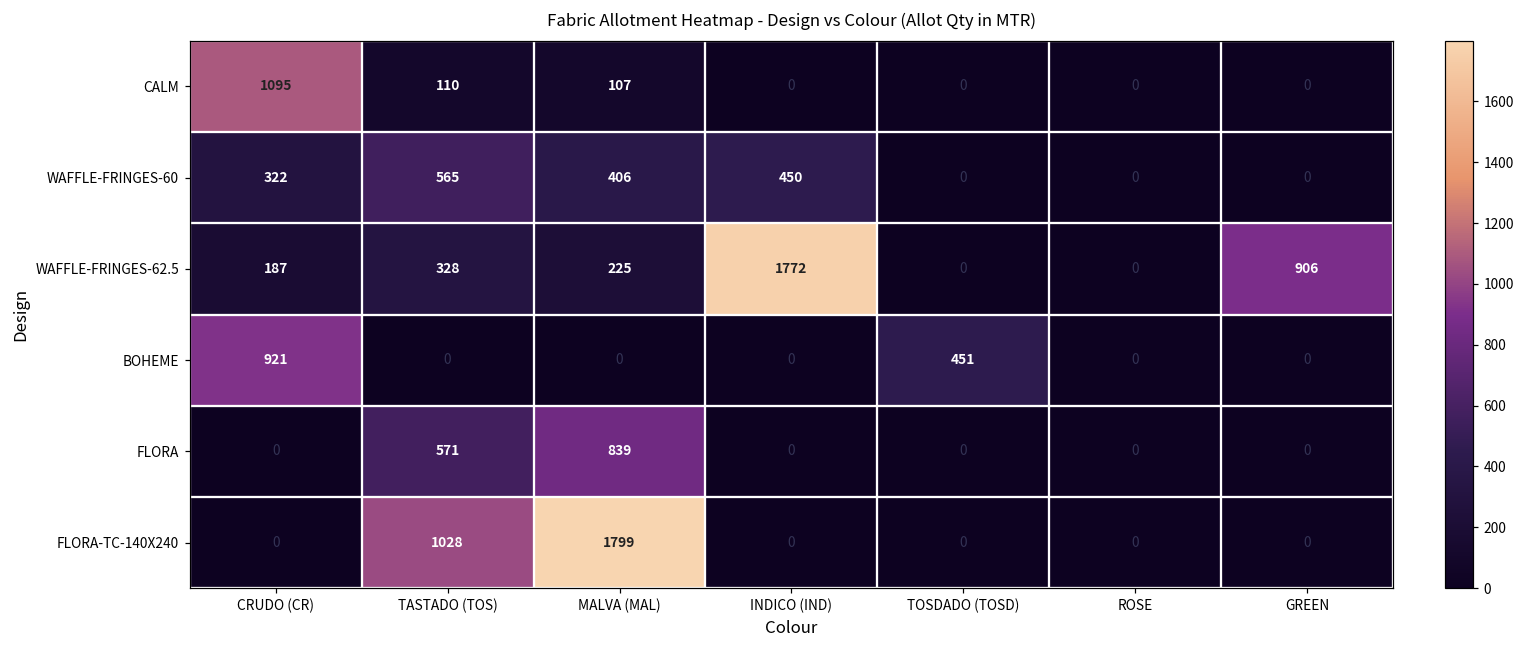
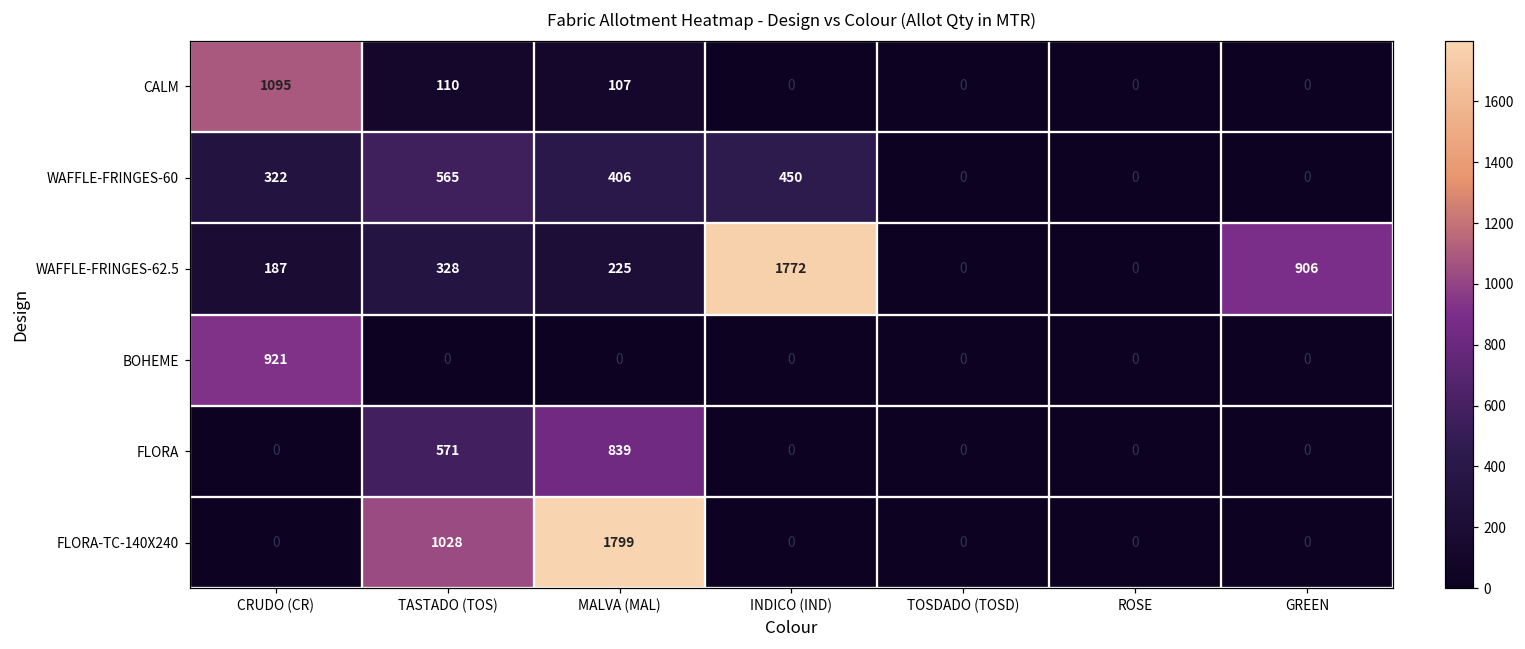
  {
    "CALM": {
      "CRUDO (CR)": 1095,
      "TASTADO (TOS)": 110,
      "MALVA (MAL)": 107,
      "INDICO (IND)": 0,
      "TOSDADO (TOSD)": 0,
      "ROSE": 0,
      "GREEN": 0
    },
    "WAFFLE-FRINGES-60": {
      "CRUDO (CR)": 322,
      "TASTADO (TOS)": 565,
      "MALVA (MAL)": 406,
      "INDICO (IND)": 450,
      "TOSDADO (TOSD)": 0,
      "ROSE": 0,
      "GREEN": 0
    },
    "WAFFLE-FRINGES-62.5": {
      "CRUDO (CR)": 187,
      "TASTADO (TOS)": 328,
      "MALVA (MAL)": 225,
      "INDICO (IND)": 1772,
      "TOSDADO (TOSD)": 0,
      "ROSE": 0,
      "GREEN": 906
    },
    "BOHEME": {
      "CRUDO (CR)": 921,
      "TASTADO (TOS)": 0,
      "MALVA (MAL)": 0,
      "INDICO (IND)": 0,
-     "TOSDADO (TOSD)": 451,
+     "TOSDADO (TOSD)": 0,
      "ROSE": 0,
      "GREEN": 0
    },
    "FLORA": {
      "CRUDO (CR)": 0,
      "TASTADO (TOS)": 571,
      "MALVA (MAL)": 839,
      "INDICO (IND)": 0,
      "TOSDADO (TOSD)": 0,
      "ROSE": 0,
      "GREEN": 0
    },
    "FLORA-TC-140X240": {
      "CRUDO (CR)": 0,
      "TASTADO (TOS)": 1028,
      "MALVA (MAL)": 1799,
      "INDICO (IND)": 0,
      "TOSDADO (TOSD)": 0,
      "ROSE": 0,
      "GREEN": 0
    }
  }
